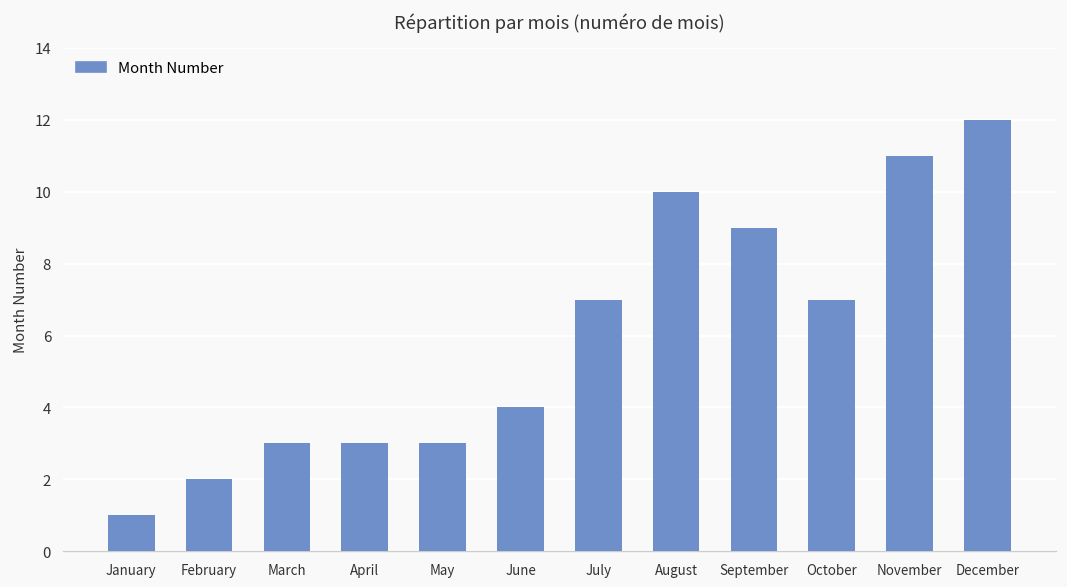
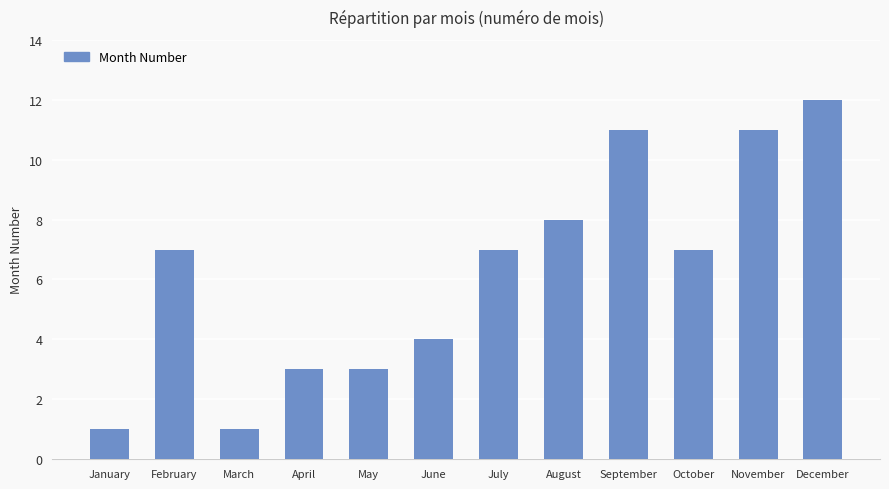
  {
    "January": 1,
-   "February": 2,
-   "March": 3,
+   "February": 7,
+   "March": 1,
    "April": 3,
    "May": 3,
    "June": 4,
    "July": 7,
-   "August": 10,
-   "September": 9,
+   "August": 8,
+   "September": 11,
    "October": 7,
    "November": 11,
    "December": 12
  }
